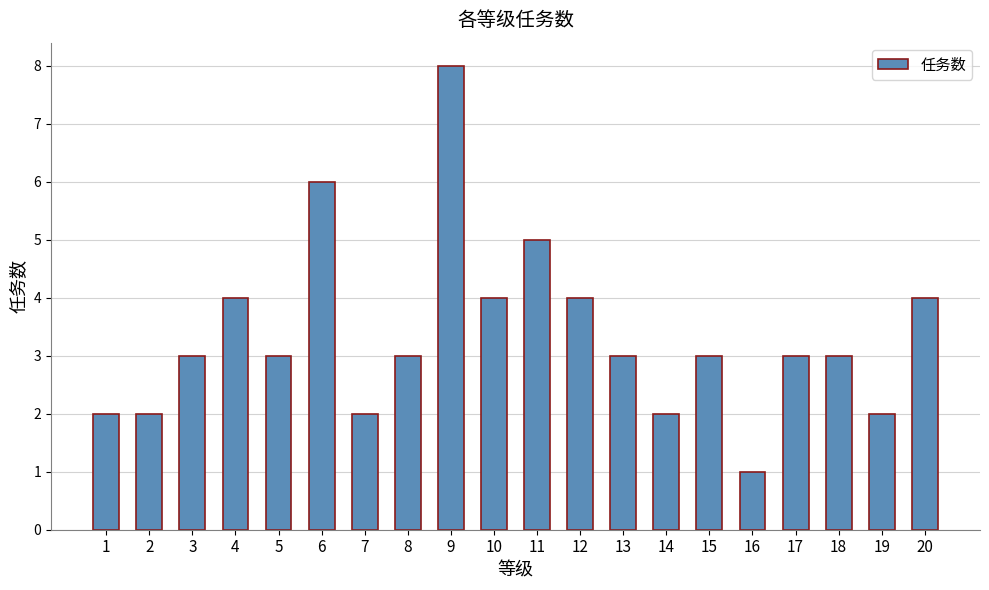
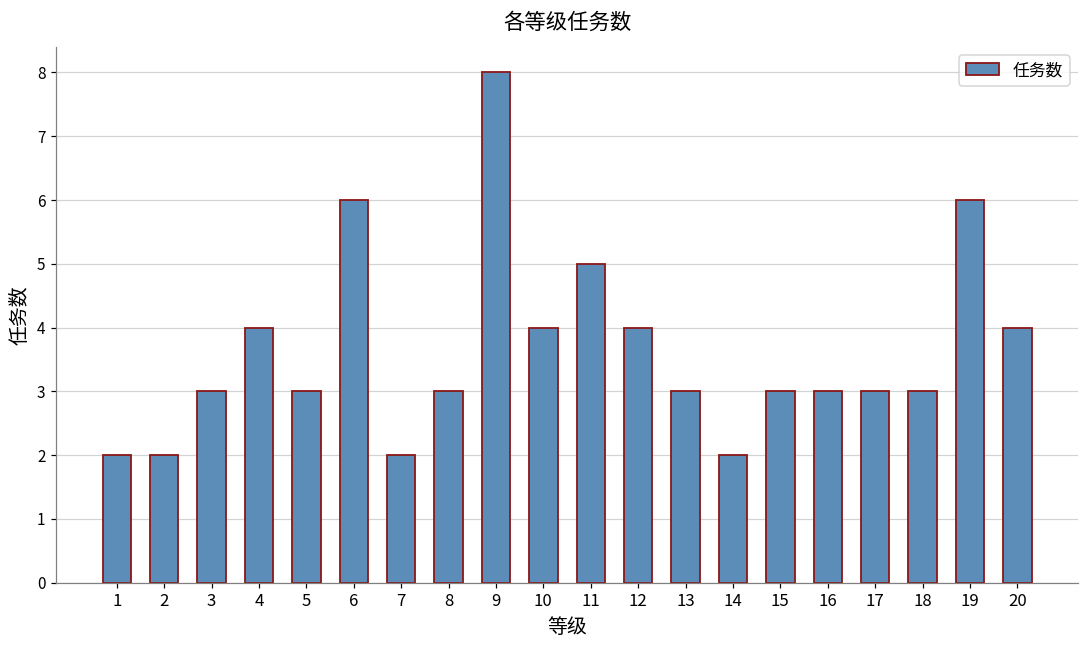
  {
    "1": 2,
    "2": 2,
    "3": 3,
    "4": 4,
    "5": 3,
    "6": 6,
    "7": 2,
    "8": 3,
    "9": 8,
    "10": 4,
    "11": 5,
    "12": 4,
    "13": 3,
    "14": 2,
    "15": 3,
-   "16": 1,
+   "16": 3,
    "17": 3,
    "18": 3,
-   "19": 2,
+   "19": 6,
    "20": 4
  }
